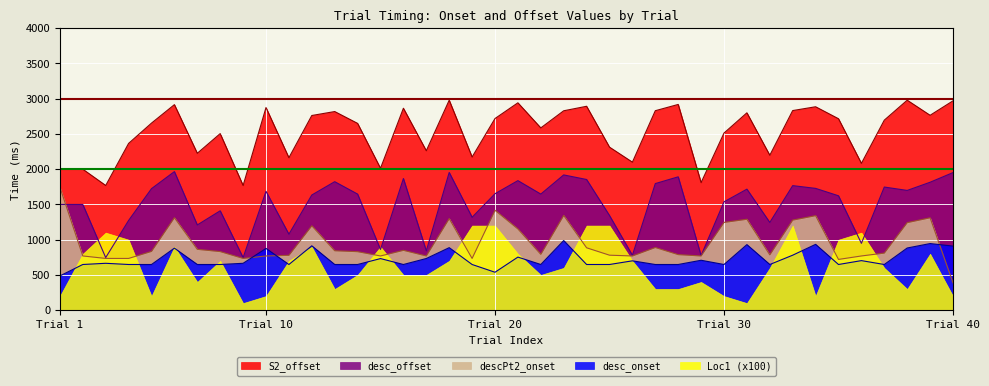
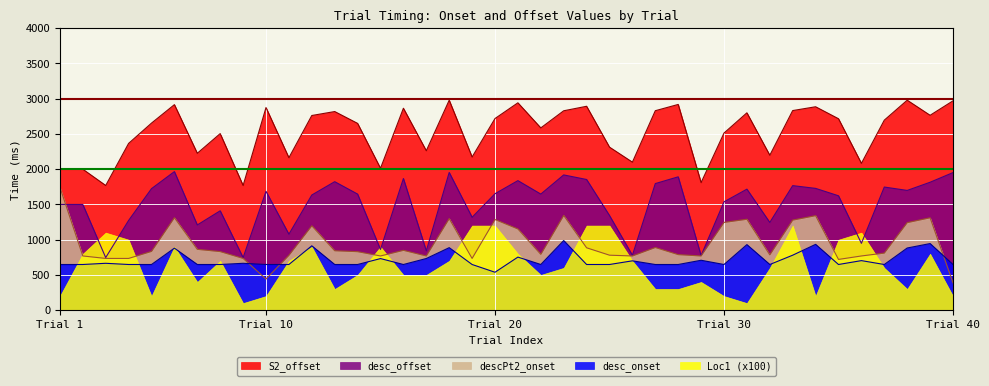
  {
    "S2_offset": {
      "Trial 1": 2000,
      "Trial 10": 2900,
      "Trial 20": 2700,
      "Trial 30": 2500,
      "Trial 40": 3000
    },
    "desc_offset": {
      "Trial 1": 1500,
      "Trial 10": 1700,
      "Trial 20": 1700,
      "Trial 30": 1500,
      "Trial 40": 2000
    },
    "descPt2_onset": {
      "Trial 1": 1700,
-     "Trial 10": 800,
-     "Trial 20": 1400,
+     "Trial 10": 400,
+     "Trial 20": 1300,
      "Trial 30": 1200,
      "Trial 40": 400
    },
    "desc_onset": {
-     "Trial 1": 500,
-     "Trial 10": 900,
+     "Trial 1": 600,
+     "Trial 10": 600,
      "Trial 20": 500,
      "Trial 30": 600,
-     "Trial 40": 900
+     "Trial 40": 600
    },
    "Loc1 (x100)": {
      "Trial 1": 200,
      "Trial 10": 200,
      "Trial 20": 1200,
      "Trial 30": 200,
      "Trial 40": 200
    }
  }
